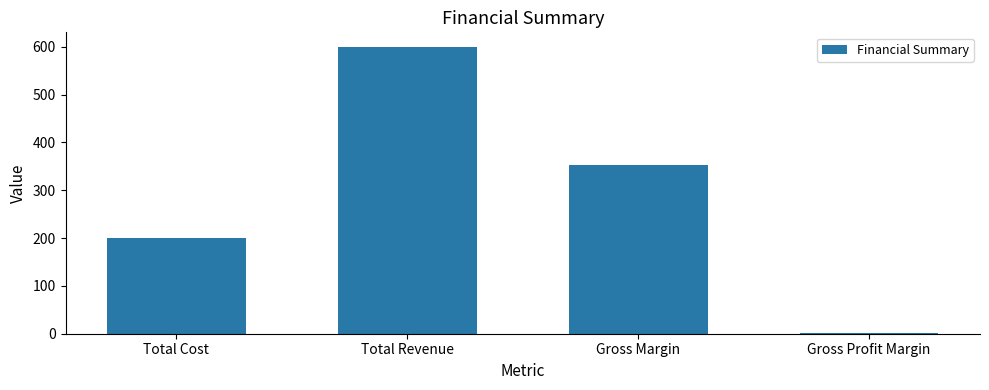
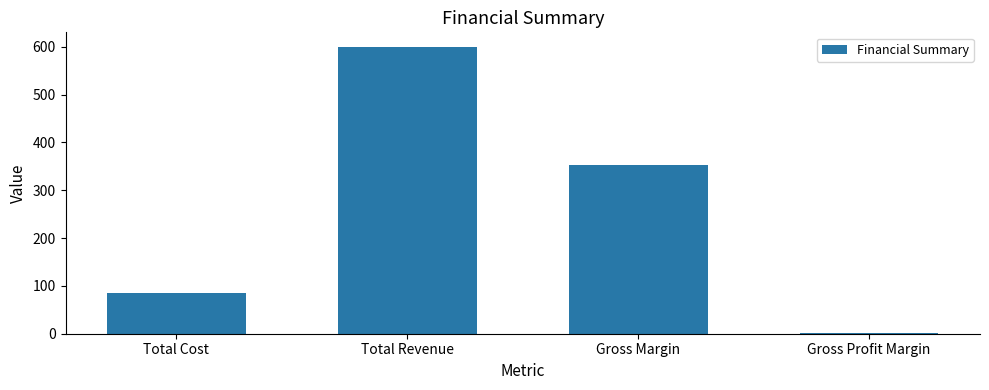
  {
-   "Total Cost": 200,
+   "Total Cost": 90,
    "Total Revenue": 600,
    "Gross Margin": 350
  }
